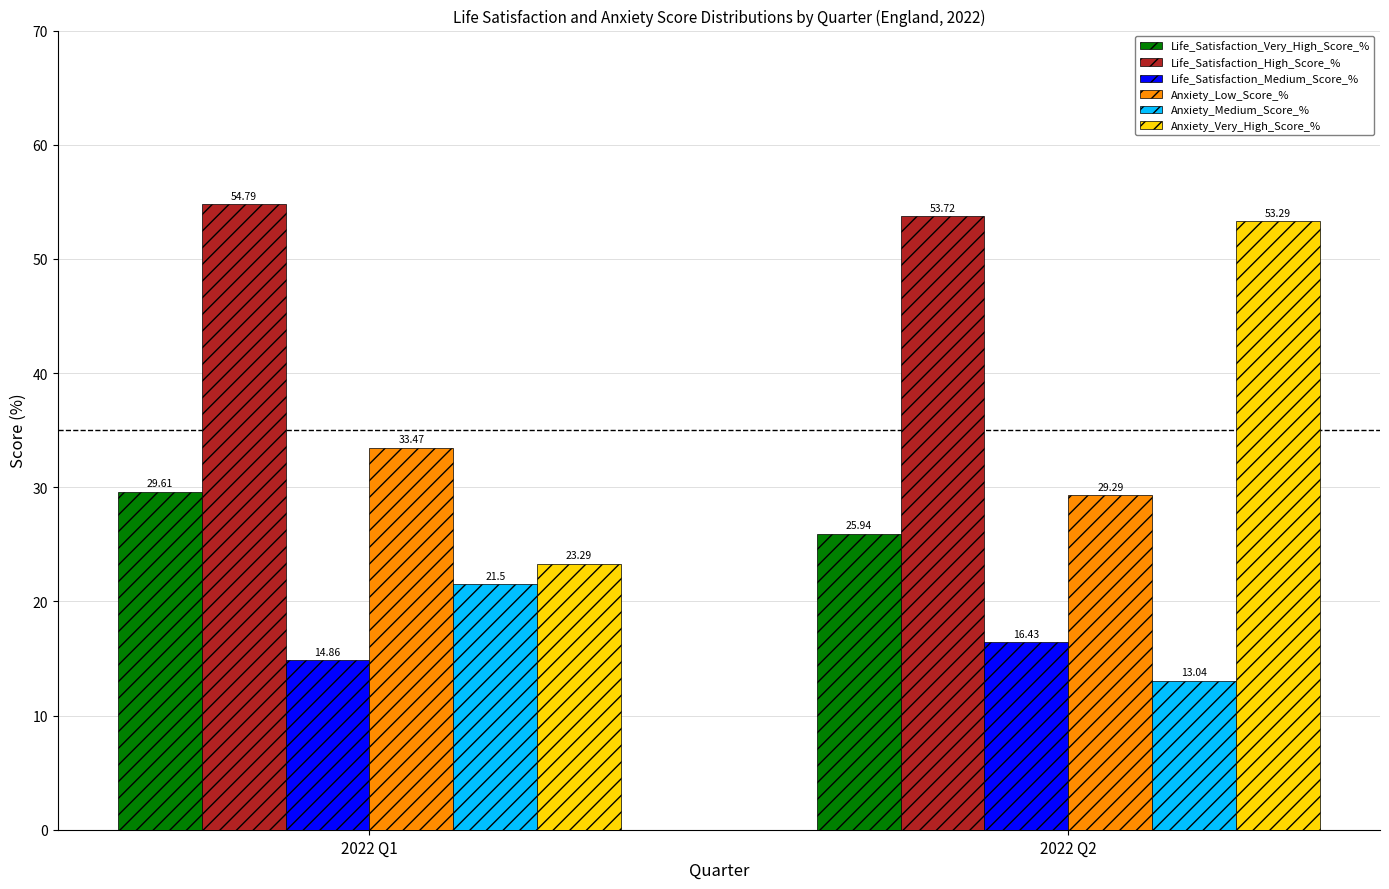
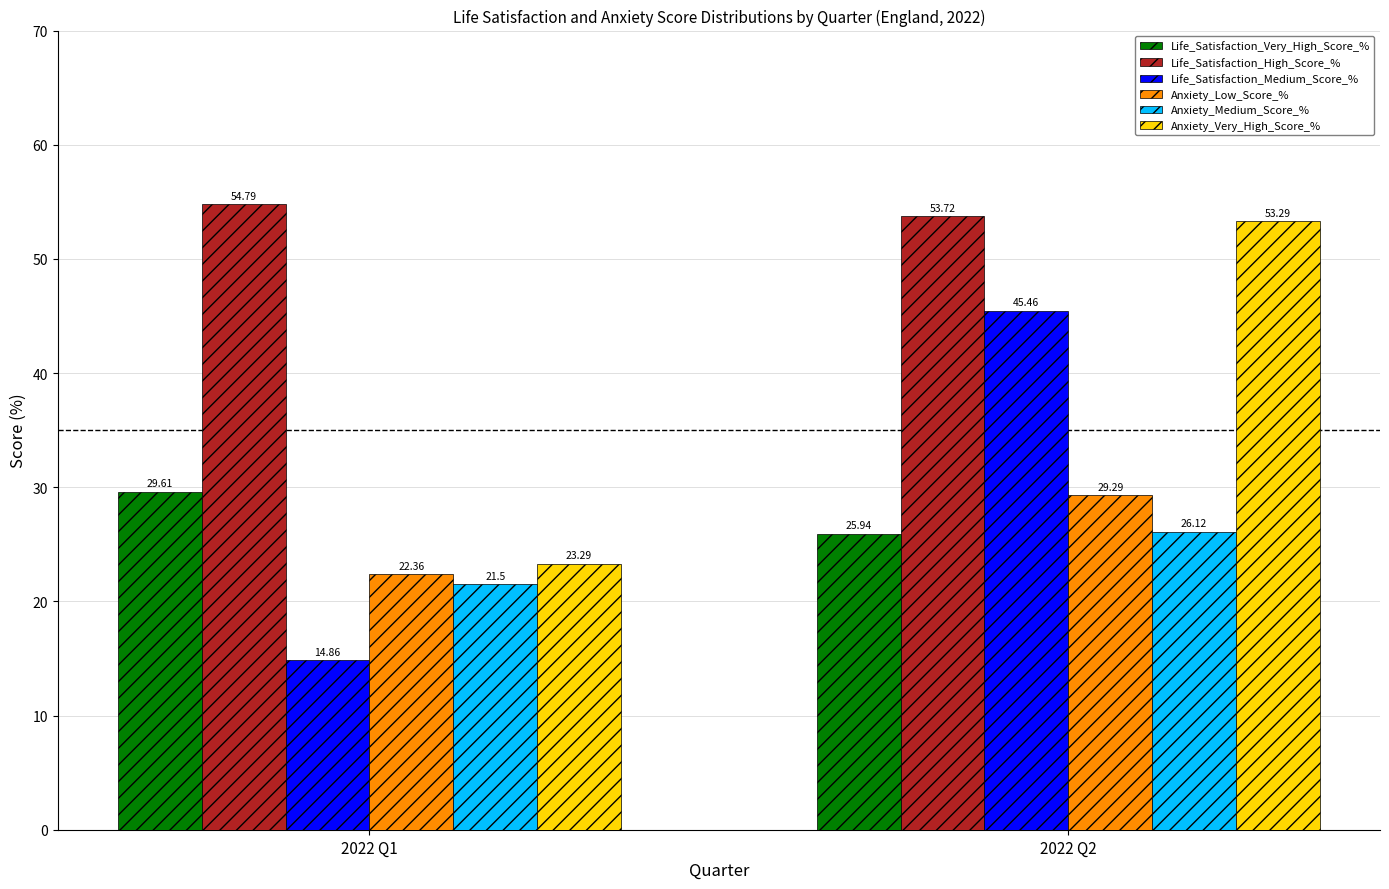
  {
    "Life_Satisfaction_Very_High_Score_%": {
      "2022 Q1": 29.61,
      "2022 Q2": 25.94
    },
    "Life_Satisfaction_High_Score_%": {
      "2022 Q1": 54.79,
      "2022 Q2": 53.72
    },
    "Life_Satisfaction_Medium_Score_%": {
      "2022 Q1": 14.86,
-     "2022 Q2": 16.43
+     "2022 Q2": 45.46
    },
    "Anxiety_Low_Score_%": {
-     "2022 Q1": 33.47,
+     "2022 Q1": 22.36,
      "2022 Q2": 29.29
    },
    "Anxiety_Medium_Score_%": {
      "2022 Q1": 21.5,
-     "2022 Q2": 13.04
+     "2022 Q2": 26.12
    },
    "Anxiety_Very_High_Score_%": {
      "2022 Q1": 23.29,
      "2022 Q2": 53.29
    }
  }
